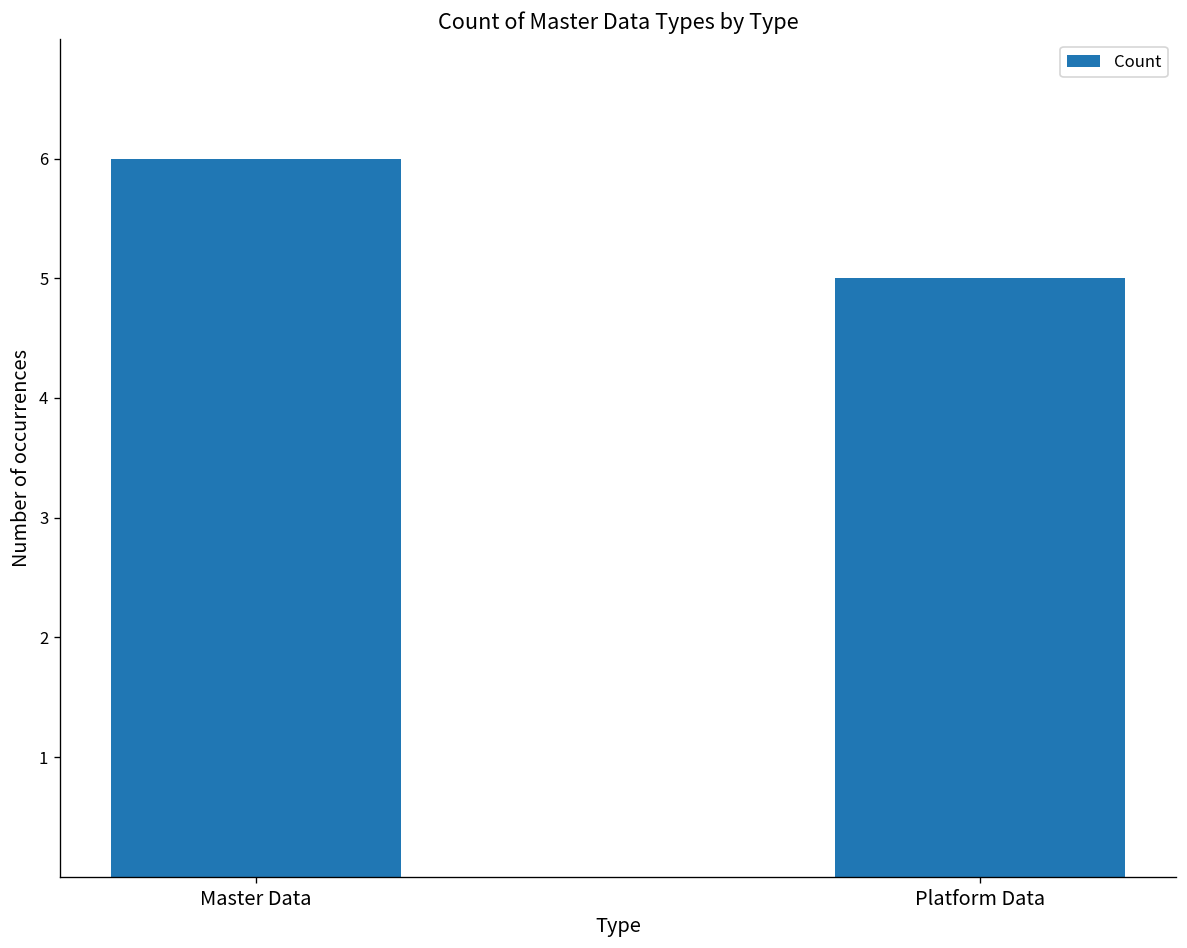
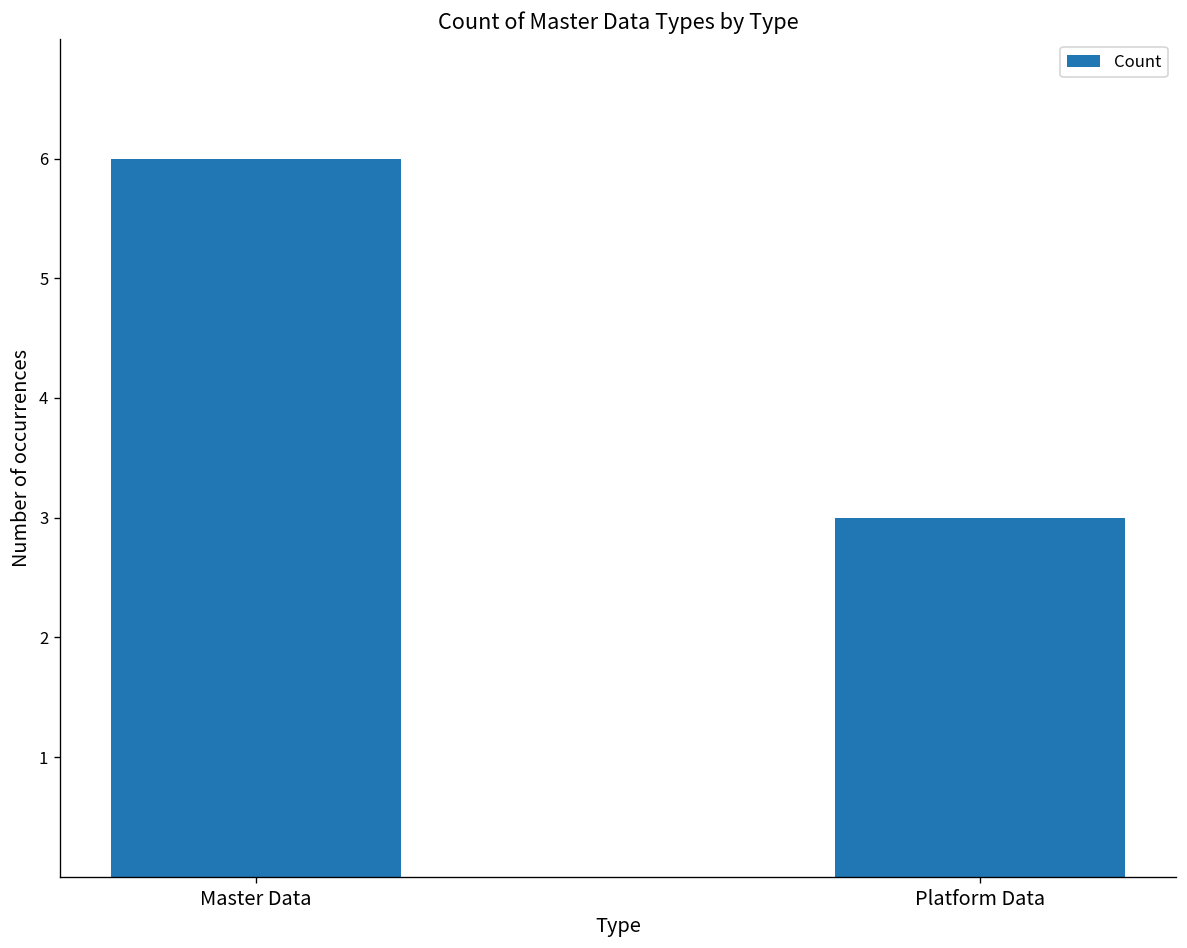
  {
    "Master Data": 6,
-   "Platform Data": 5
+   "Platform Data": 3
  }
